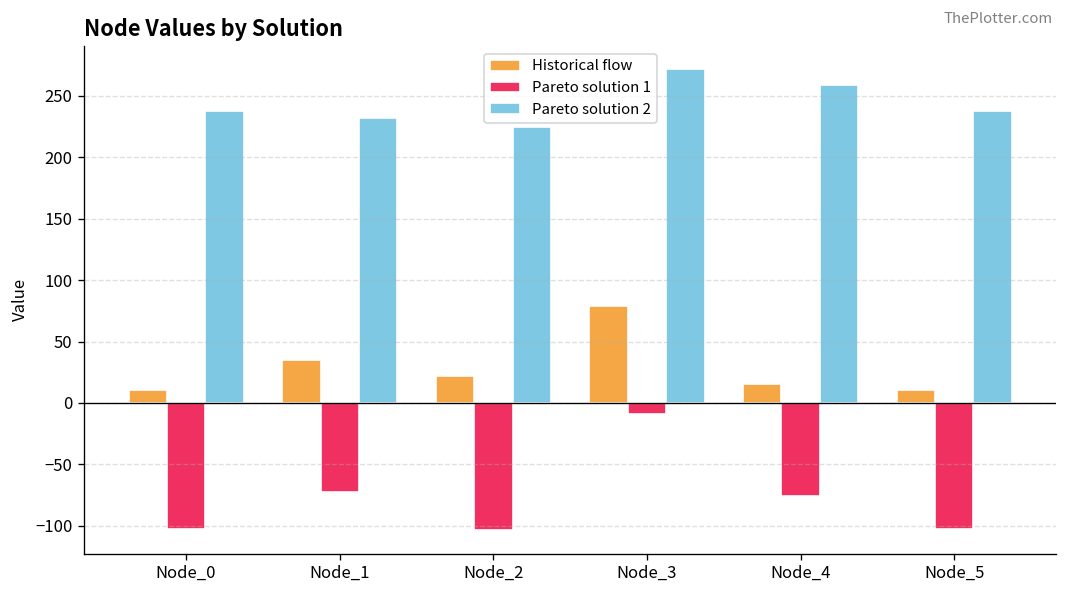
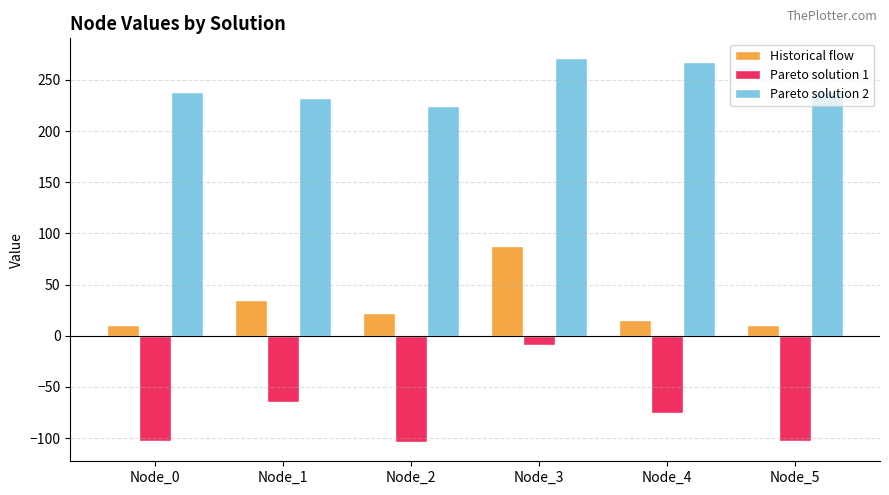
  {
    "Historical flow": {
      "Node_0": 11,
      "Node_1": 35,
      "Node_2": 22,
-     "Node_3": 79,
+     "Node_3": 88,
      "Node_4": 15,
      "Node_5": 11
    },
    "Pareto solution 1": {
      "Node_0": -103,
-     "Node_1": -72,
+     "Node_1": -64,
      "Node_2": -104,
      "Node_3": -9,
      "Node_4": -75,
      "Node_5": -103
    },
    "Pareto solution 2": {
      "Node_0": 238,
      "Node_1": 232,
      "Node_2": 225,
      "Node_3": 272,
-     "Node_4": 259
+     "Node_4": 268
    }
  }
